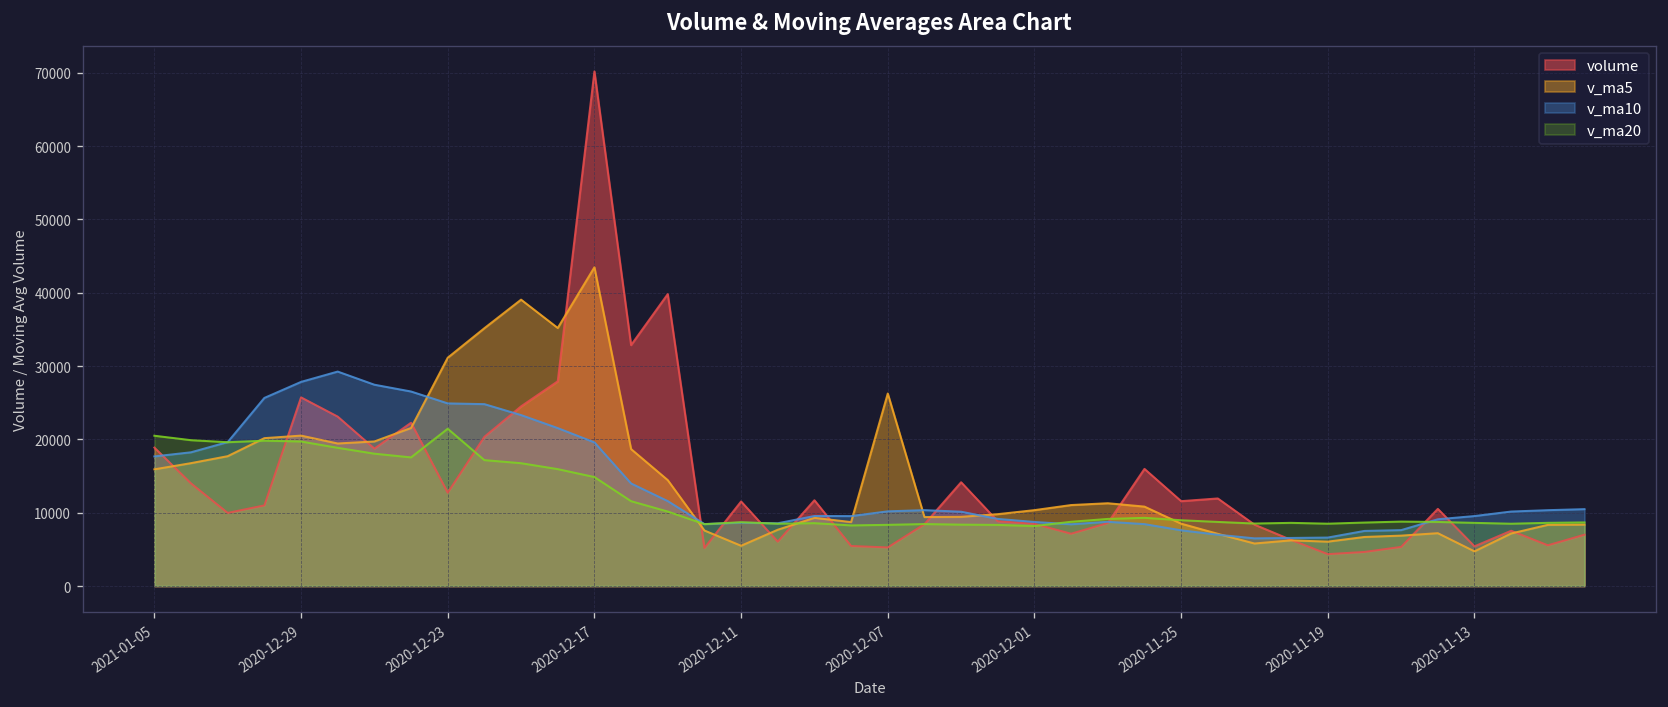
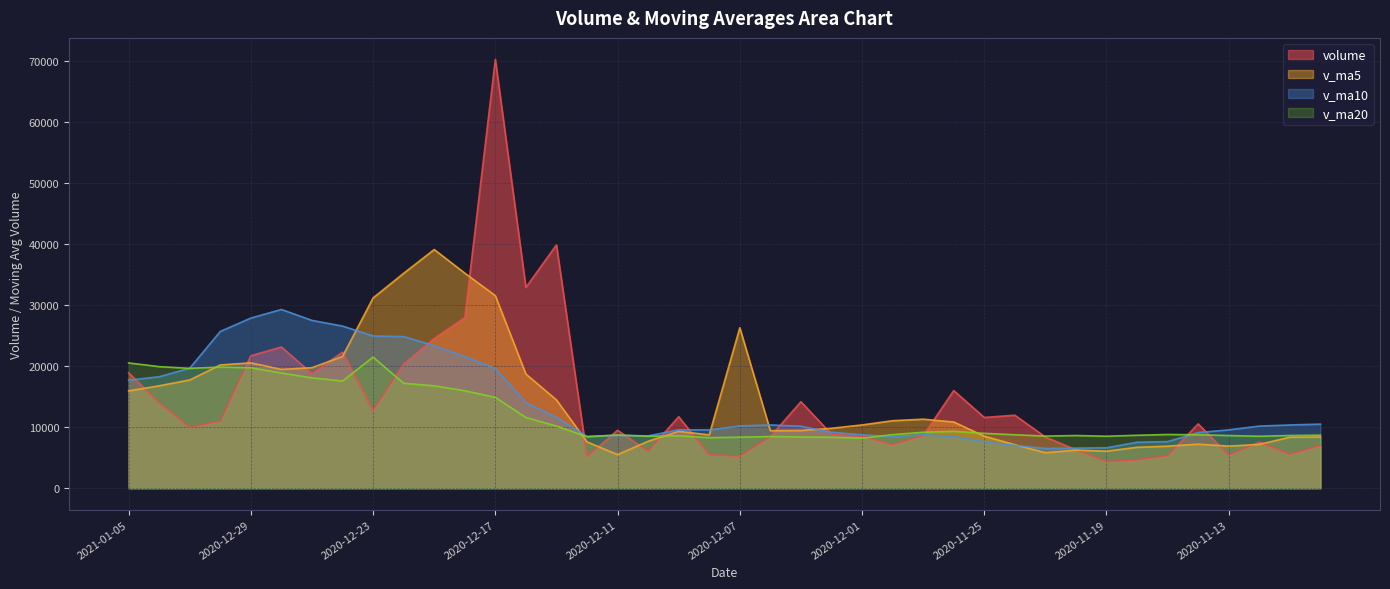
  {
    "volume": {
      "2021-01-05": 19000,
-     "2020-12-29": 26000,
+     "2020-12-29": 22000,
      "2020-12-23": 13000,
      "2020-12-17": 70000,
-     "2020-12-11": 12000,
+     "2020-12-11": 9000,
      "2020-12-07": 5000,
      "2020-11-25": 12000,
      "2020-11-19": 4000,
      "2020-11-13": 5000
    },
    "v_ma5": {
      "2021-01-05": 16000,
      "2020-12-29": 21000,
      "2020-12-23": 31000,
-     "2020-12-17": 43000,
+     "2020-12-17": 32000,
      "2020-12-11": 5000,
      "2020-12-07": 26000,
      "2020-12-01": 10000,
      "2020-11-25": 9000,
      "2020-11-19": 6000,
-     "2020-11-13": 5000
+     "2020-11-13": 7000
    },
    "v_ma10": {
      "2021-01-05": 18000,
      "2020-12-29": 28000,
      "2020-12-23": 25000,
      "2020-12-17": 20000,
      "2020-12-07": 10000,
      "2020-11-25": 8000,
      "2020-11-19": 7000,
      "2020-11-13": 10000
    },
    "v_ma20": {
      "2021-01-05": 21000,
      "2020-12-29": 20000,
      "2020-12-23": 21000,
      "2020-12-17": 15000,
      "2020-12-07": 8000,
      "2020-11-25": 9000,
      "2020-11-19": 9000,
      "2020-11-13": 9000
    }
  }
